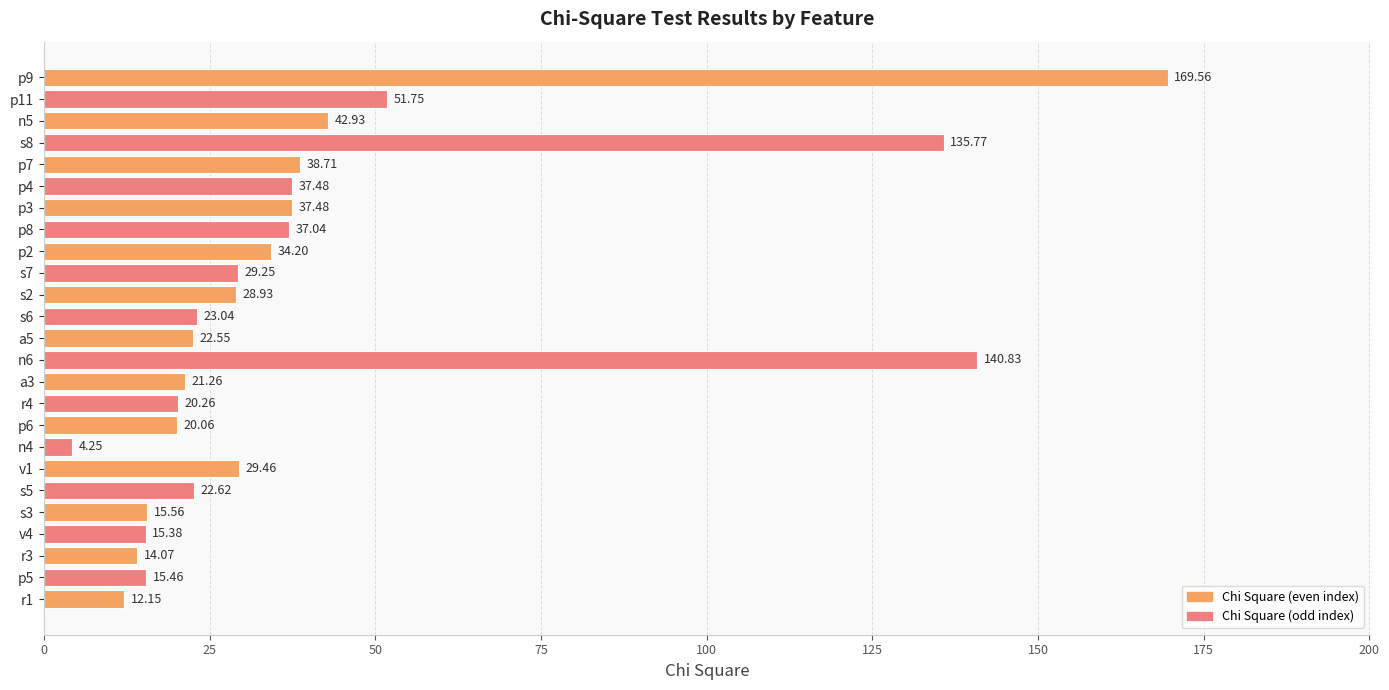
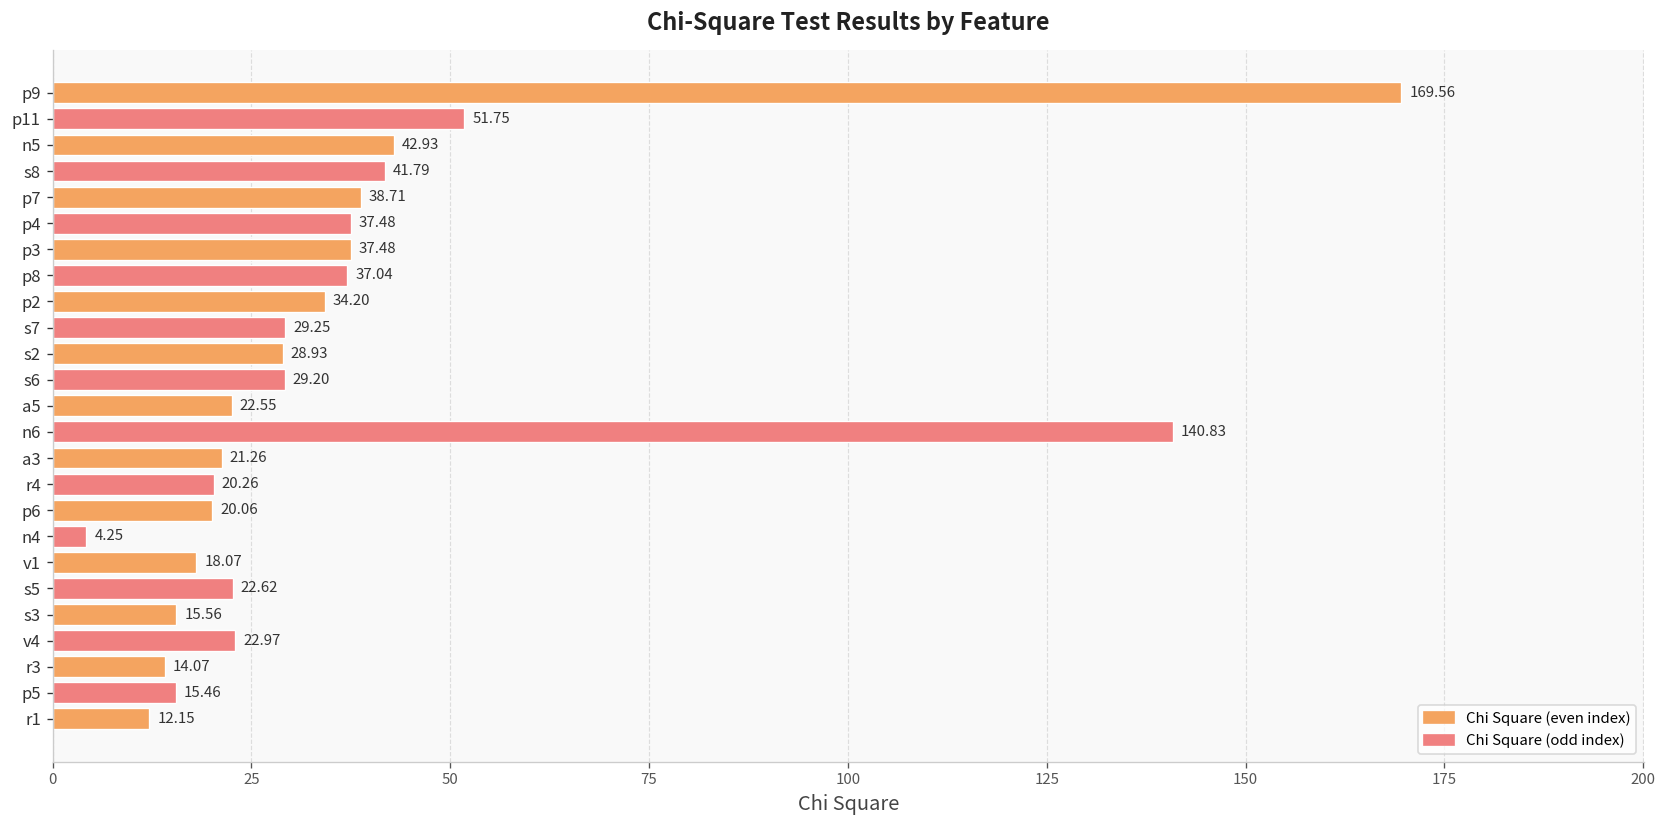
  {
    "p9": 169.56,
    "p11": 51.75,
    "n5": 42.93,
-   "s8": 135.77,
+   "s8": 41.79,
    "p7": 38.71,
    "p4": 37.48,
    "p3": 37.48,
    "p8": 37.04,
    "p2": 34.20,
    "s7": 29.25,
    "s2": 28.93,
-   "s6": 23.04,
+   "s6": 29.20,
    "a5": 22.55,
    "n6": 140.83,
    "a3": 21.26,
    "r4": 20.26,
    "p6": 20.06,
    "n4": 4.25,
-   "v1": 29.46,
+   "v1": 18.07,
    "s5": 22.62,
    "s3": 15.56,
-   "v4": 15.38,
+   "v4": 22.97,
    "r3": 14.07,
    "p5": 15.46,
    "r1": 12.15
  }
